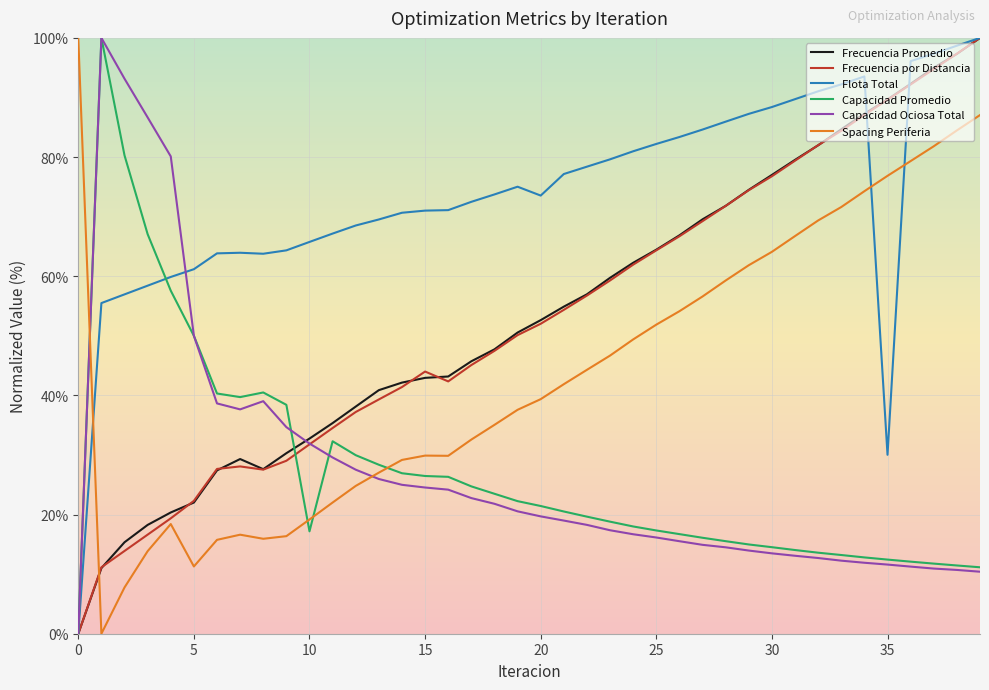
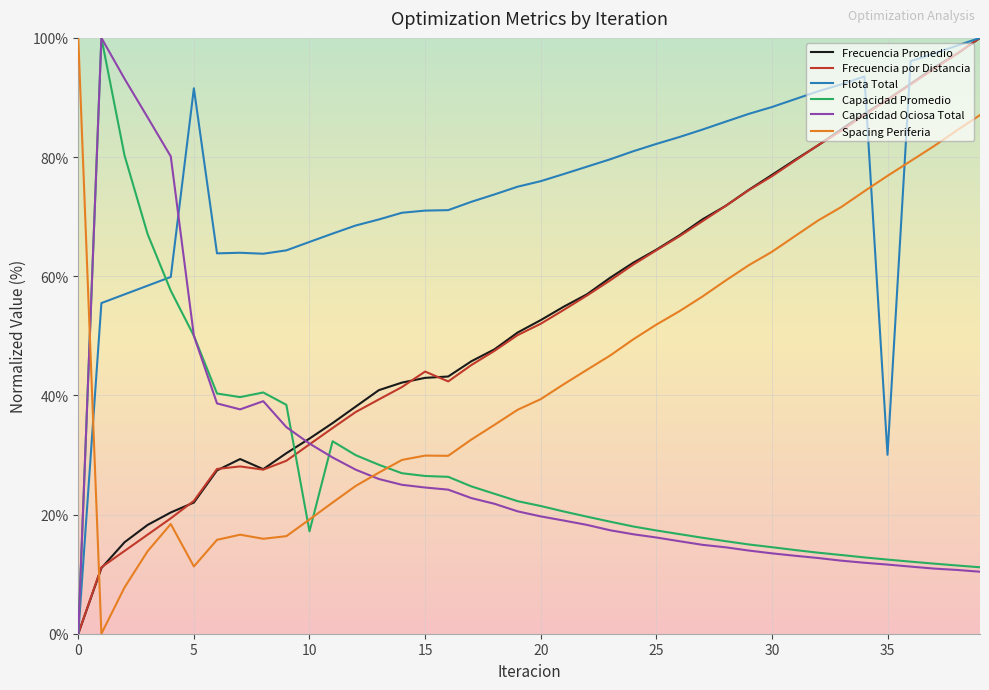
  {
    "Frecuencia Promedio": {
      "10": "33%",
      "15": "43%",
      "20": "53%"
    },
    "Frecuencia por Distancia": {
      "15": "44%",
      "20": "52%"
    },
    "Flota Total": {
-     "5": "61%",
+     "5": "92%",
      "10": "66%",
      "15": "71%",
-     "20": "74%",
+     "20": "76%",
      "25": "82%",
      "30": "88%",
      "35": "30%"
    },
    "Capacidad Promedio": {
      "10": "17%",
      "15": "26%",
      "20": "21%",
      "25": "17%",
      "30": "15%",
      "35": "12%"
    },
    "Capacidad Ociosa Total": {
      "15": "25%",
      "20": "20%",
      "25": "16%",
      "30": "13%",
      "35": "12%"
    },
    "Spacing Periferia": {
      "0": "100%",
      "5": "11%",
      "10": "19%",
      "15": "30%",
      "20": "39%",
      "25": "52%",
      "30": "64%",
      "35": "77%"
    }
  }
